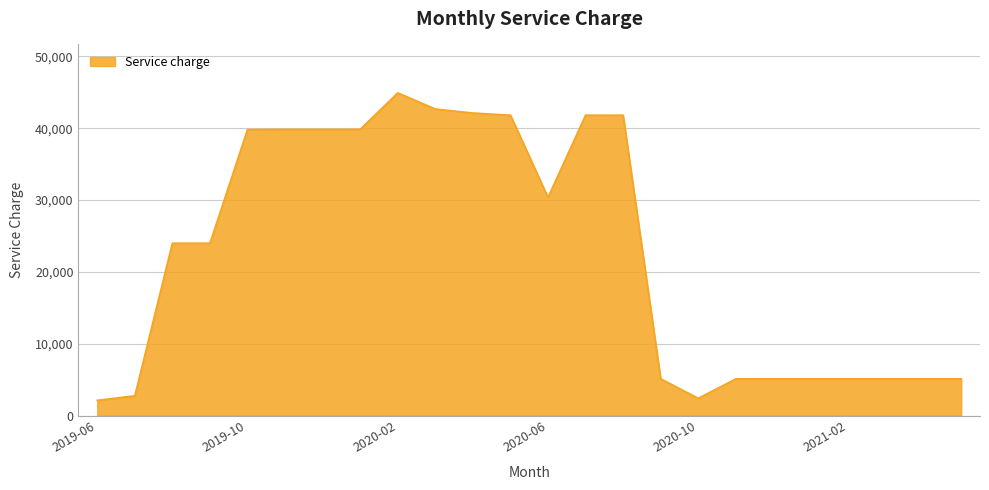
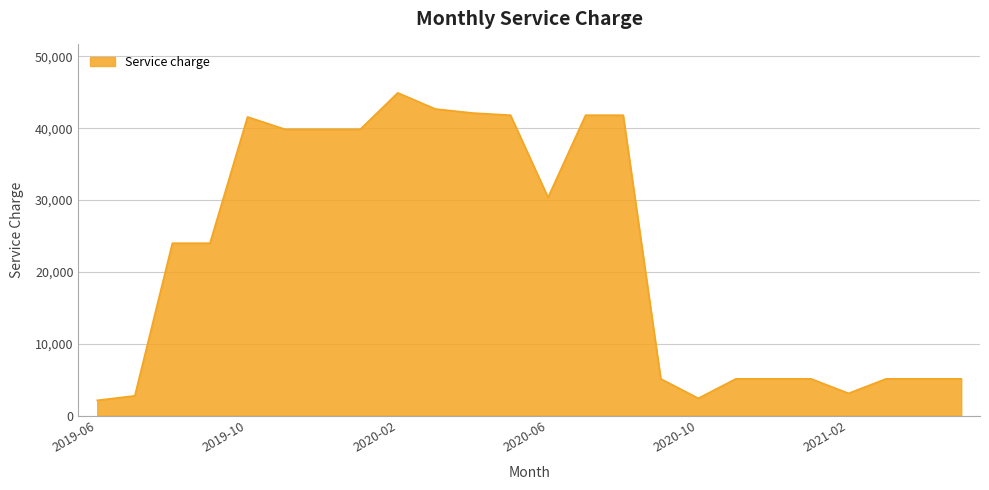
  {
    "2019-06": "2,000",
-   "2019-10": "40,000",
+   "2019-10": "42,000",
    "2020-02": "45,000",
    "2020-06": "30,000",
    "2020-10": "2,000",
-   "2021-02": "5,000"
+   "2021-02": "3,000"
  }
